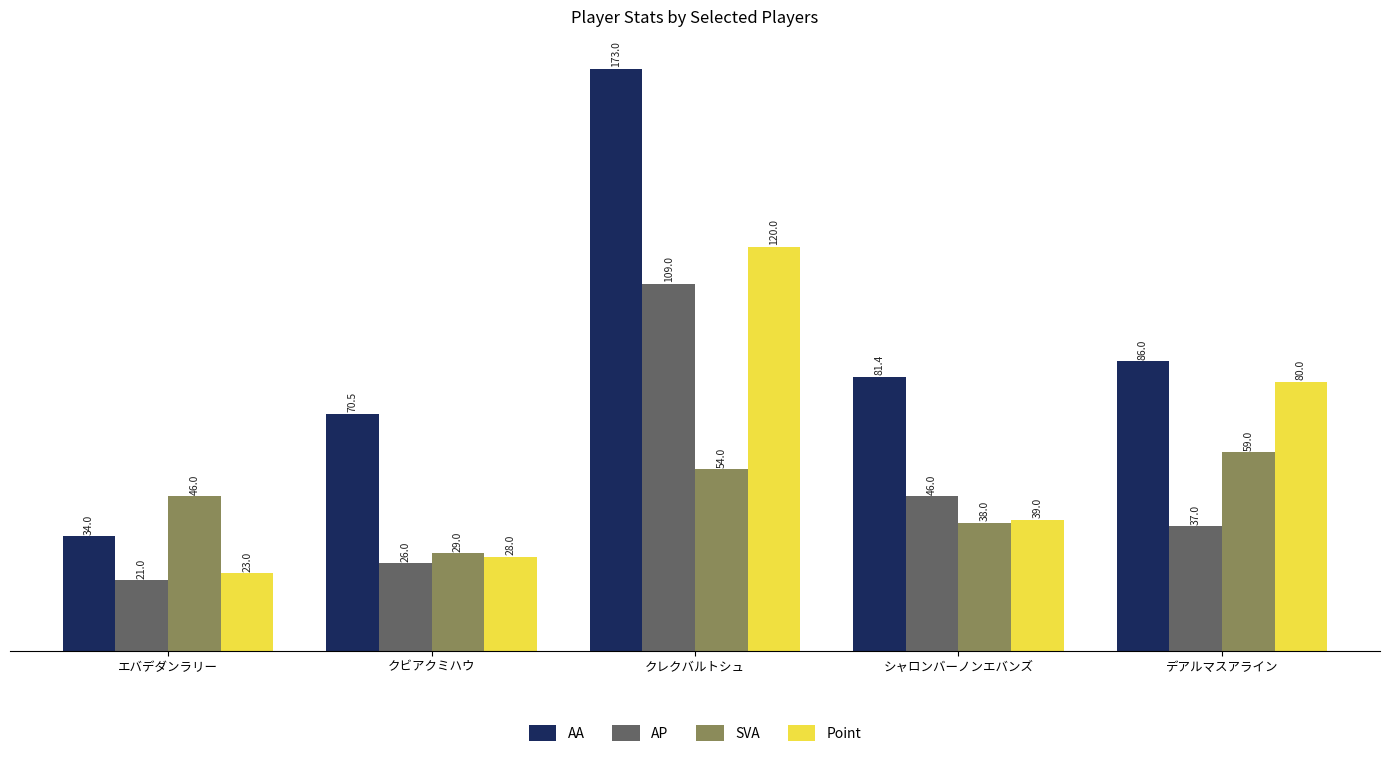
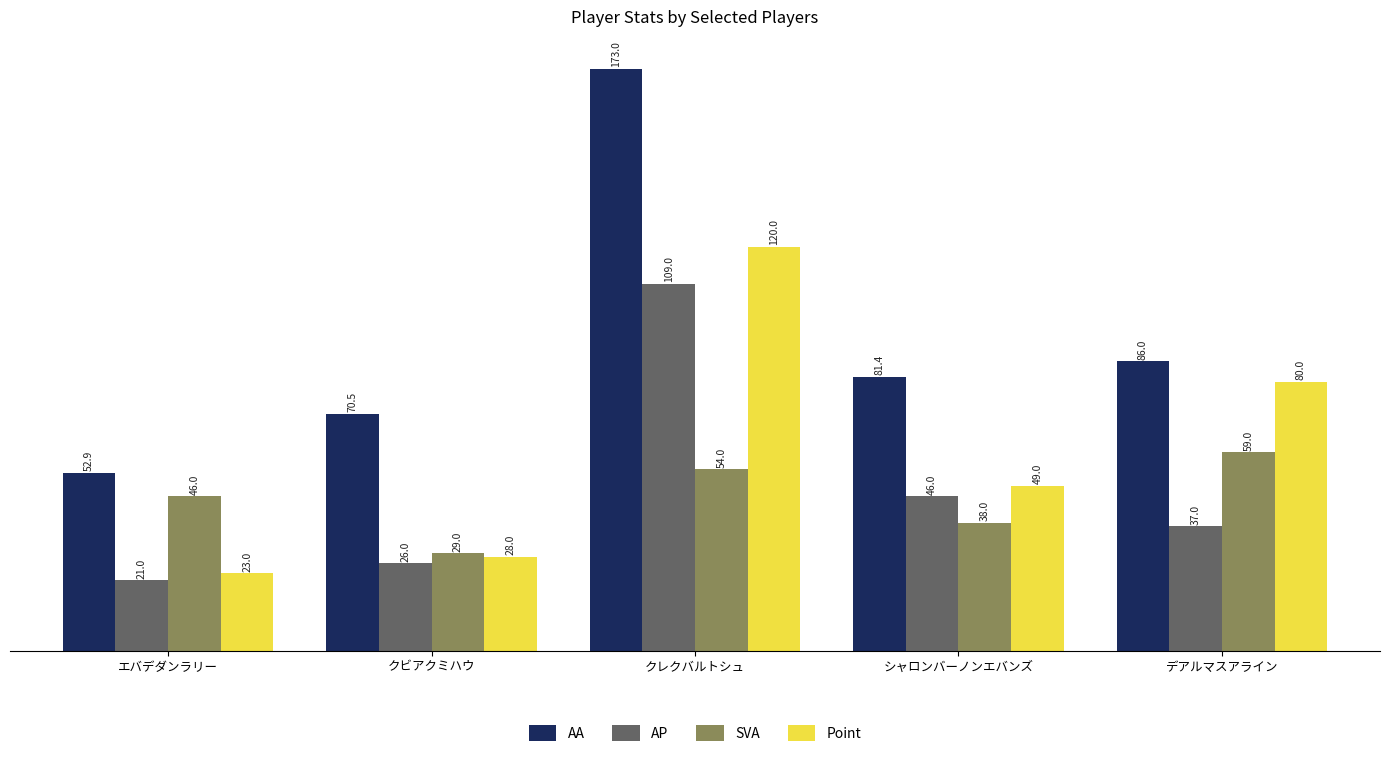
  {
    "AA": {
-     "エバデダンラリー": 34.0,
+     "エバデダンラリー": 52.9,
      "クビアクミハウ": 70.5,
      "クレクバルトシュ": 173.0,
      "シャロンバーノンエバンズ": 81.4,
      "デアルマスアライン": 86.0
    },
    "Point": {
      "エバデダンラリー": 23.0,
      "クビアクミハウ": 28.0,
      "クレクバルトシュ": 120.0,
-     "シャロンバーノンエバンズ": 39.0,
+     "シャロンバーノンエバンズ": 49.0,
      "デアルマスアライン": 80.0
    }
  }
